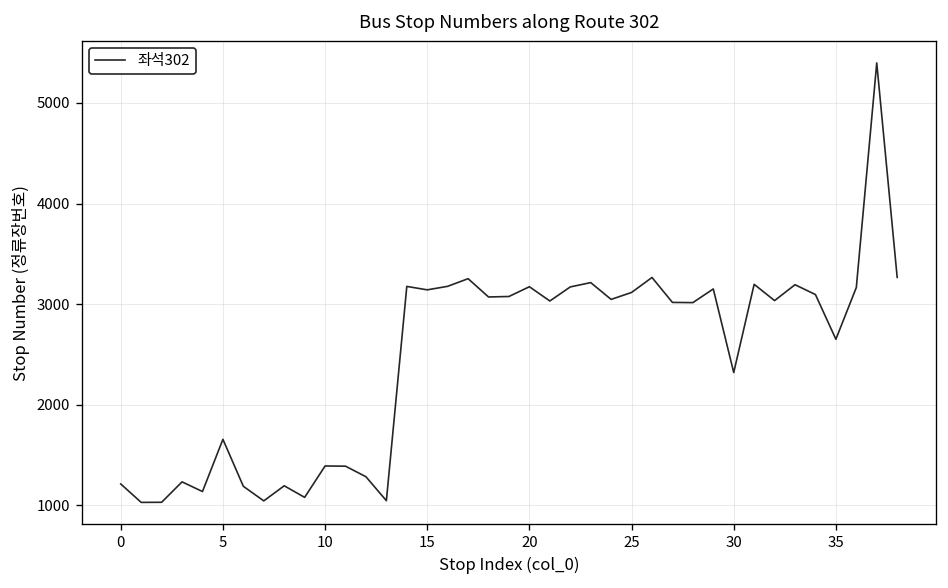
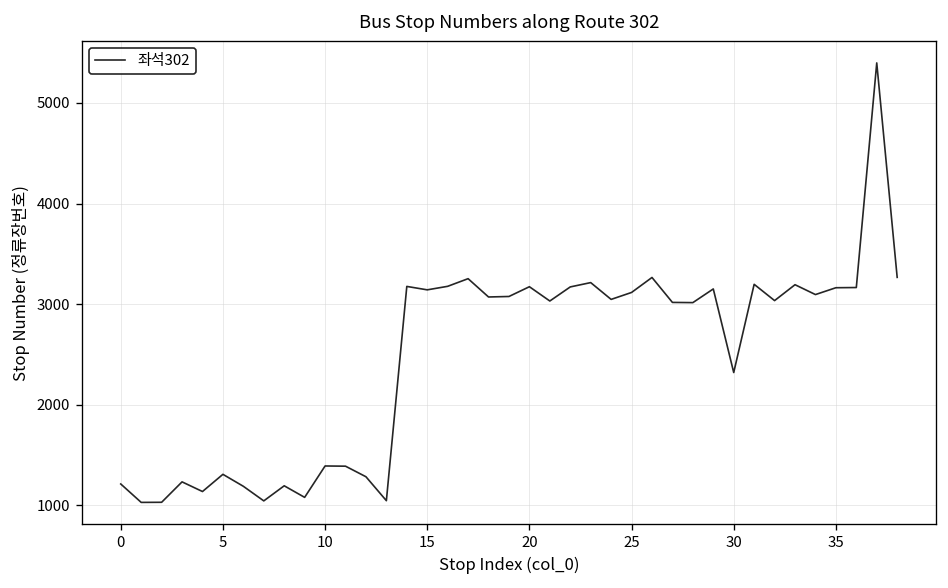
  {
    "0": 1200,
-   "5": 1700,
+   "5": 1300,
    "10": 1400,
    "15": 3100,
    "20": 3200,
    "25": 3100,
    "30": 2300,
-   "35": 2700
+   "35": 3200
  }
